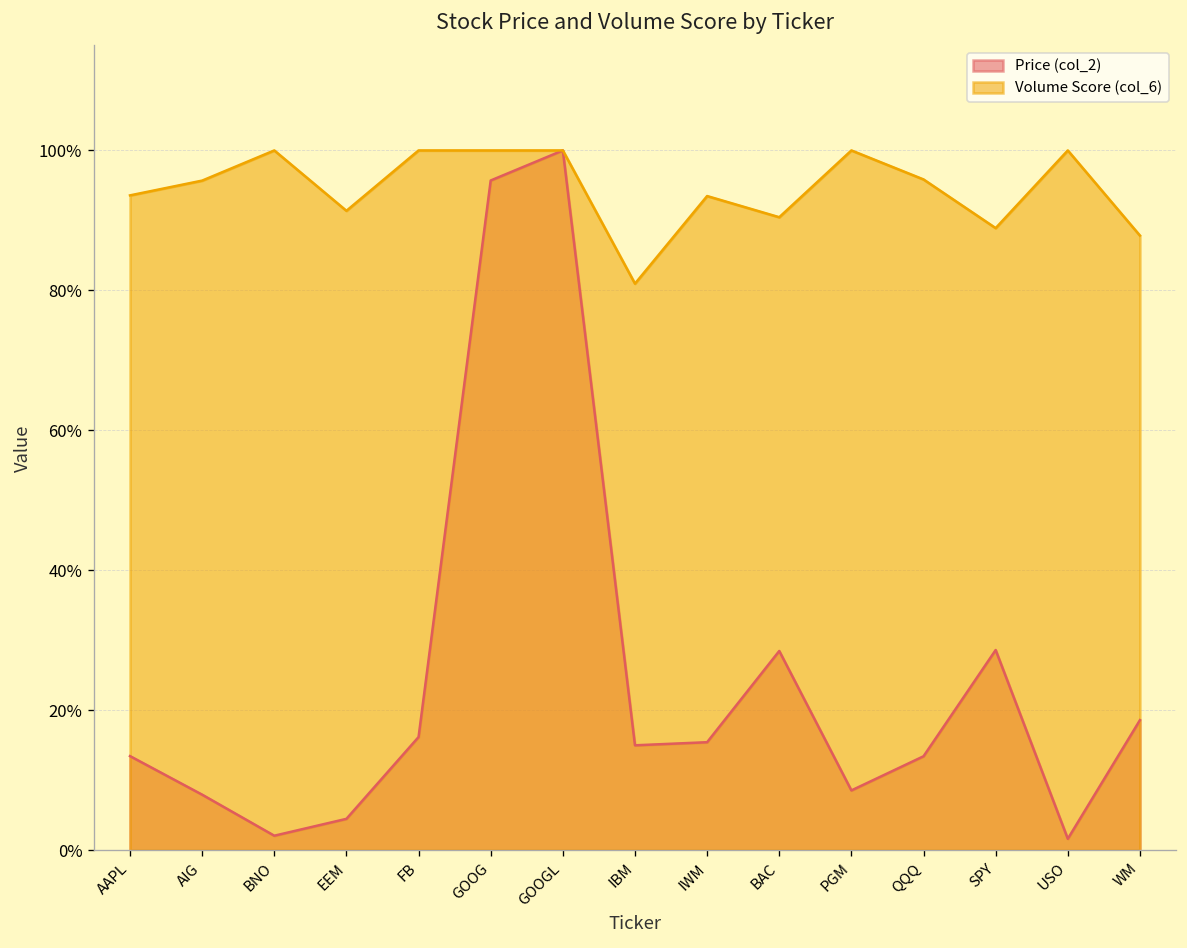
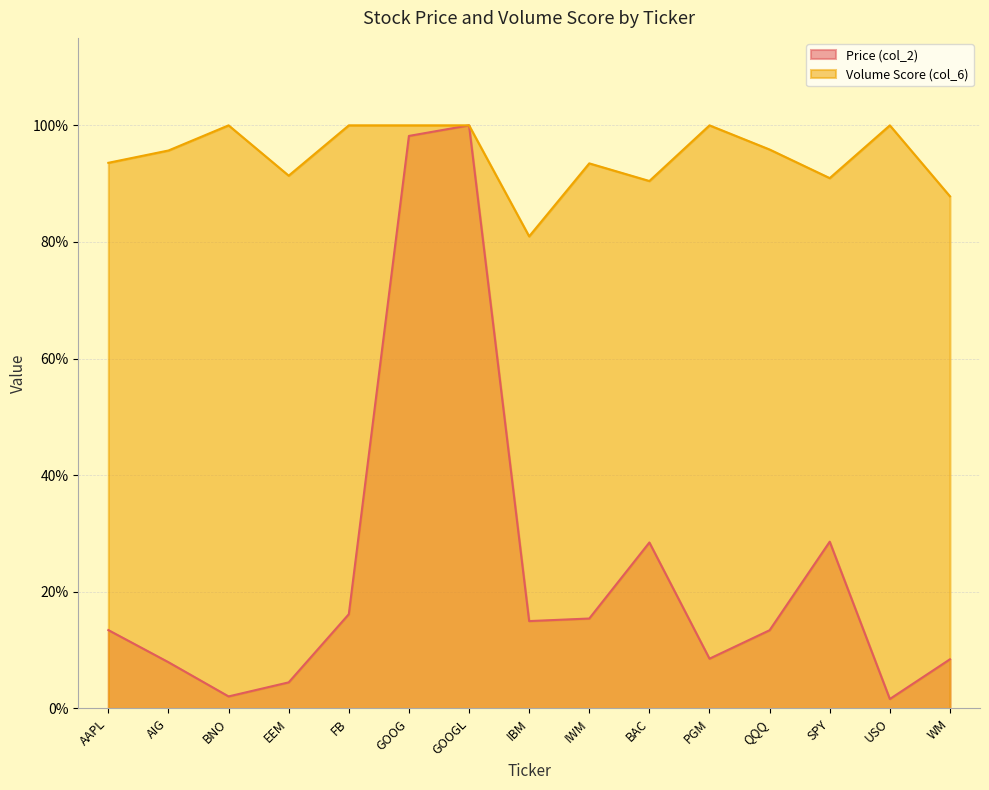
  {
    "Price (col_2)": {
      "AAPL": "13%",
      "AIG": "8%",
      "BNO": "2%",
      "EEM": "4%",
      "FB": "16%",
-     "GOOG": "96%",
+     "GOOG": "98%",
      "IBM": "15%",
      "IWM": "15%",
      "BAC": "28%",
      "PGM": "9%",
      "QQQ": "13%",
      "SPY": "29%",
      "USO": "2%",
-     "WM": "19%"
+     "WM": "8%"
    },
    "Volume Score (col_6)": {
      "AAPL": "94%",
      "AIG": "96%",
      "BNO": "100%",
      "EEM": "91%",
      "FB": "100%",
      "GOOG": "100%",
      "IBM": "81%",
      "IWM": "93%",
      "BAC": "90%",
      "PGM": "100%",
      "QQQ": "96%",
-     "SPY": "89%",
+     "SPY": "91%",
      "USO": "100%",
      "WM": "88%"
    }
  }
